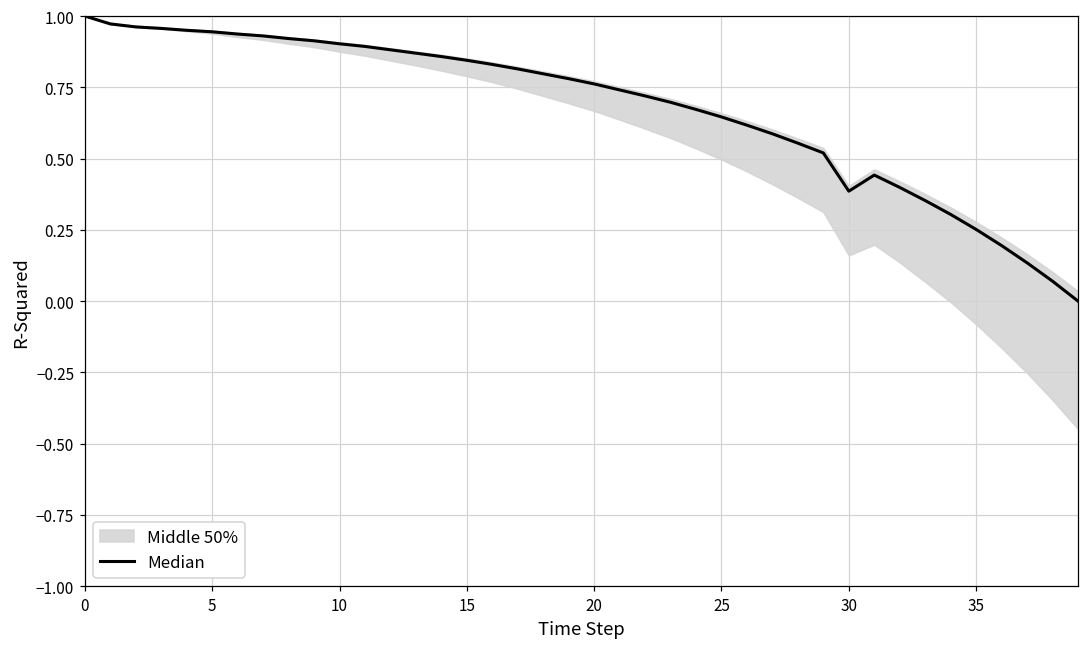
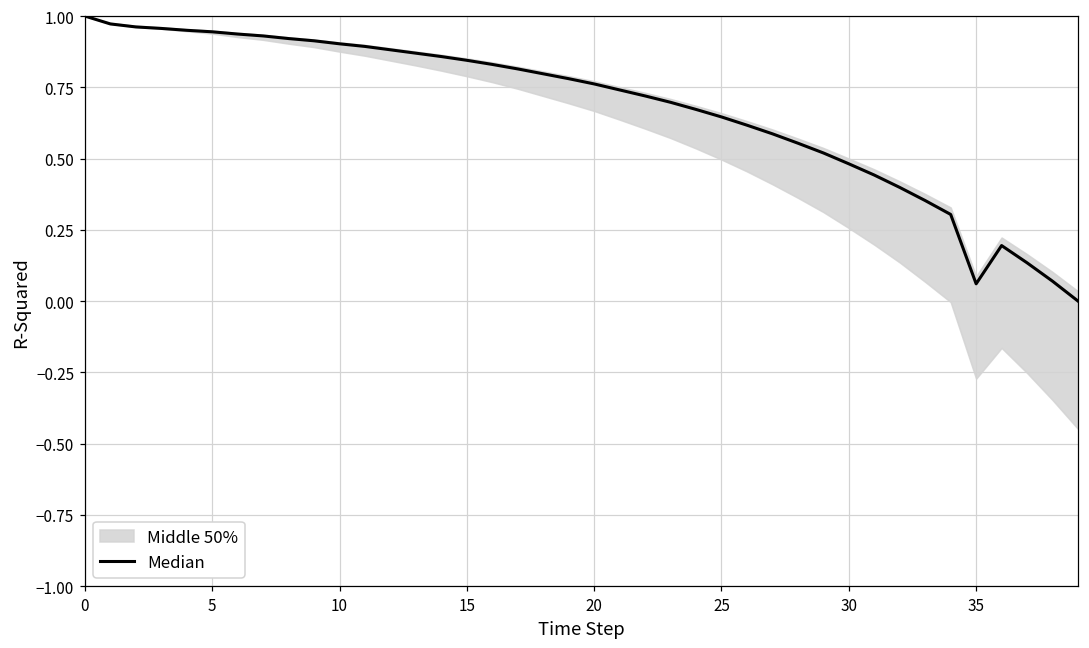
  {
    "Median": {
      "25": 0.65,
-     "30": 0.39,
-     "35": 0.25
+     "30": 0.48,
+     "35": 0.06
    }
  }
